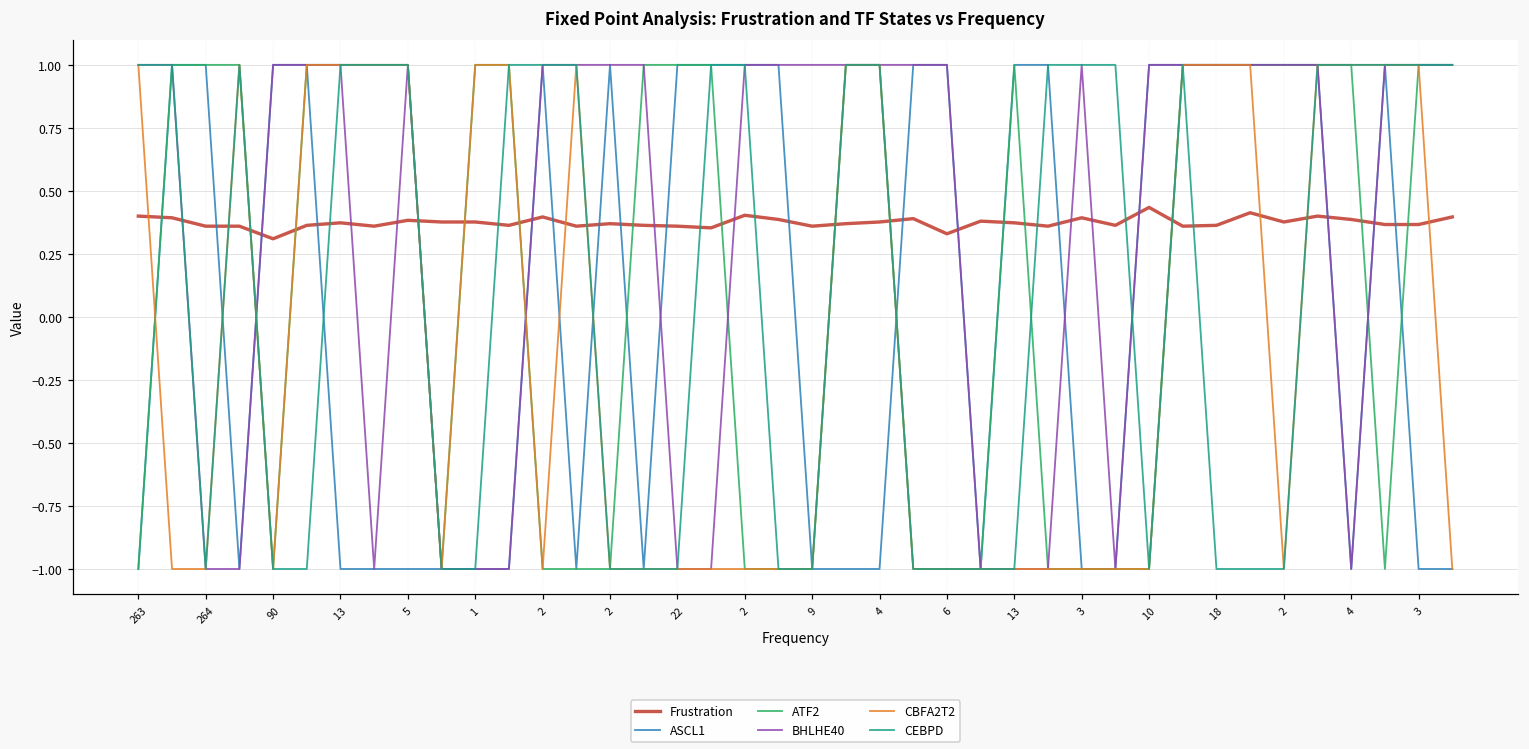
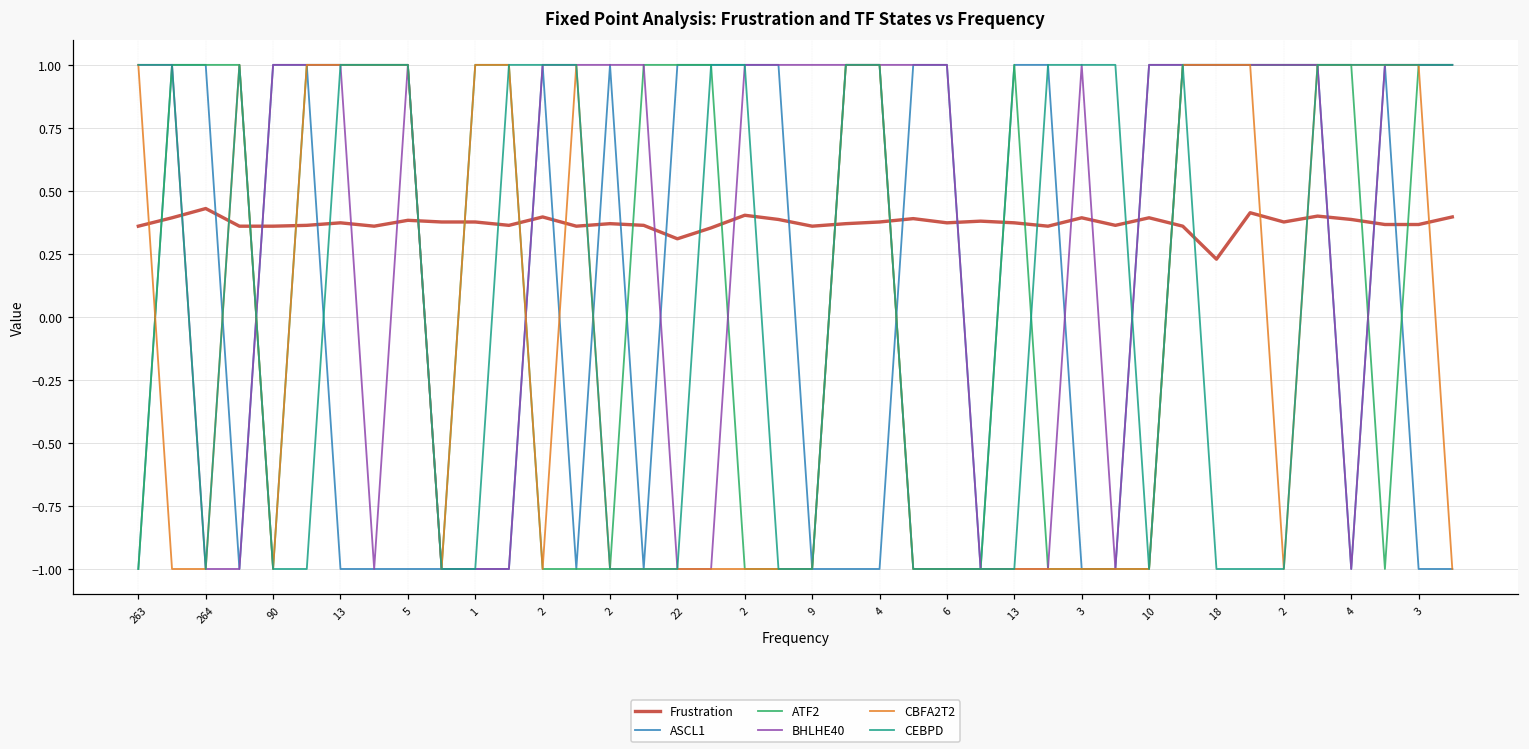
  {
    "Frustration": {
-     "263": 0.40,
-     "264": 0.36,
-     "90": 0.31,
-     "22": 0.36,
-     "6": 0.33,
-     "10": 0.43,
-     "18": 0.36
+     "263": 0.36,
+     "264": 0.43,
+     "90": 0.36,
+     "22": 0.31,
+     "6": 0.37,
+     "10": 0.39,
+     "18": 0.23
    }
  }
